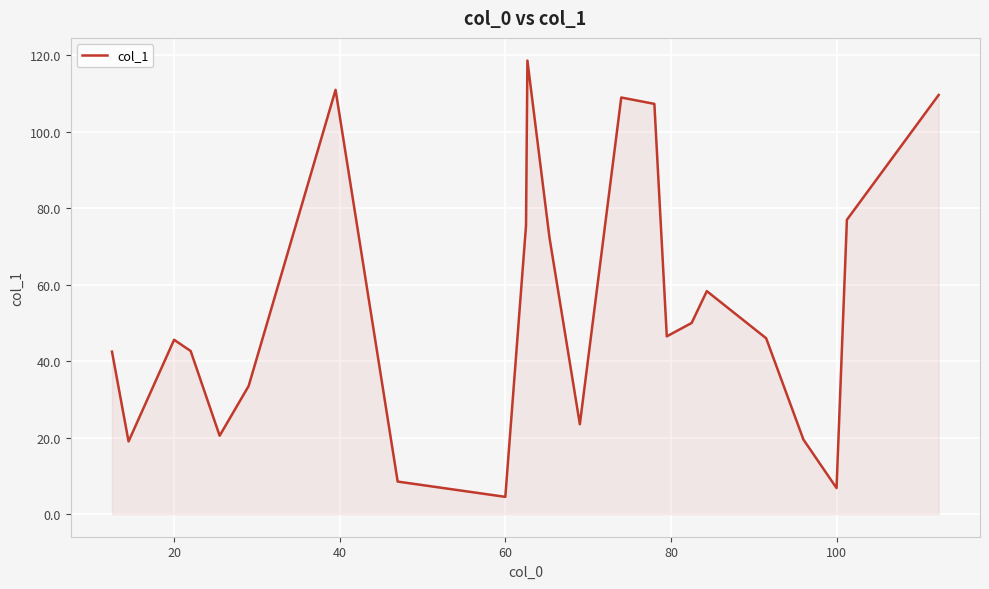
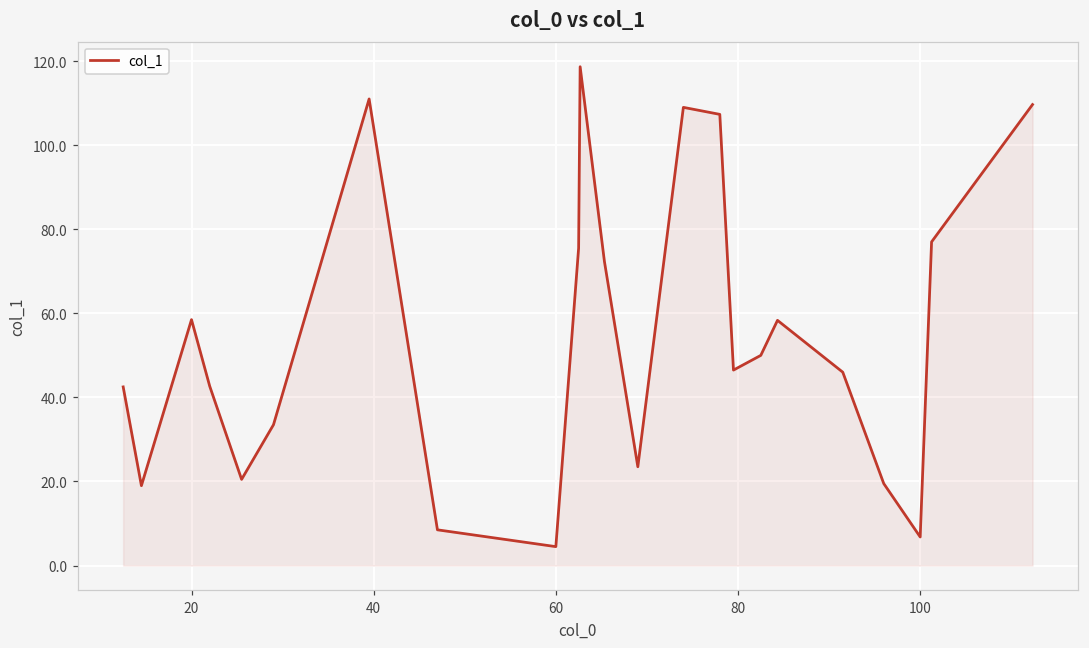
  {
-   "20": 46,
+   "20": 59,
    "60": 5,
    "100": 7
  }
